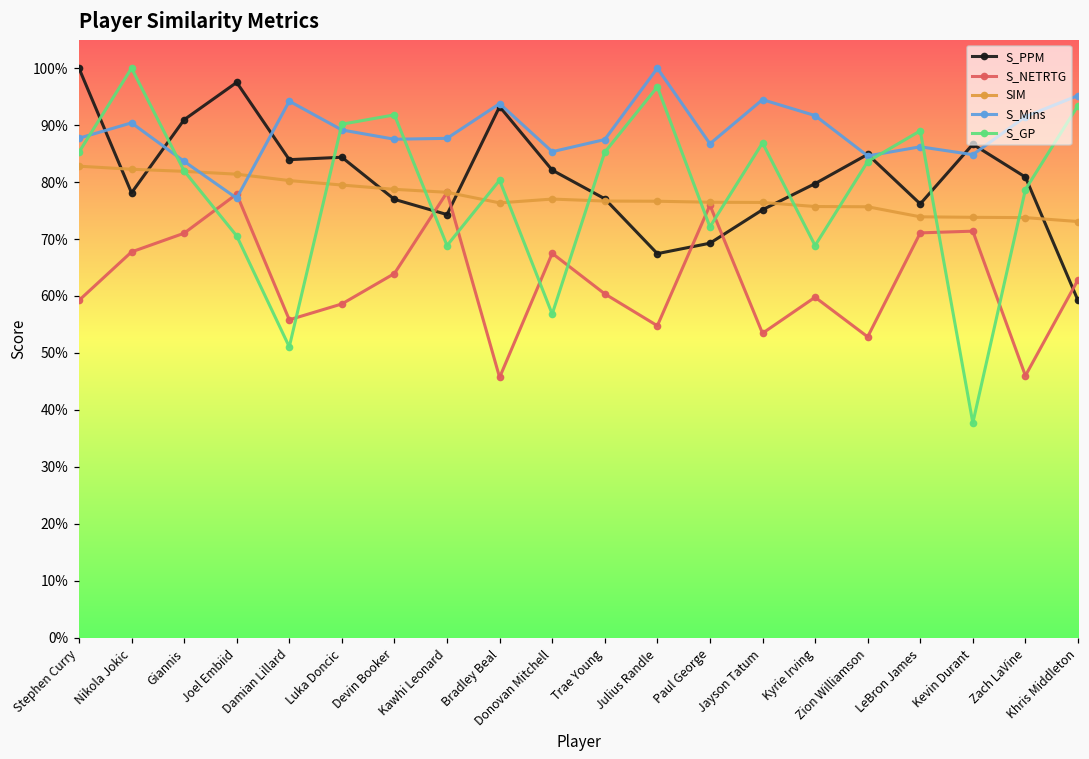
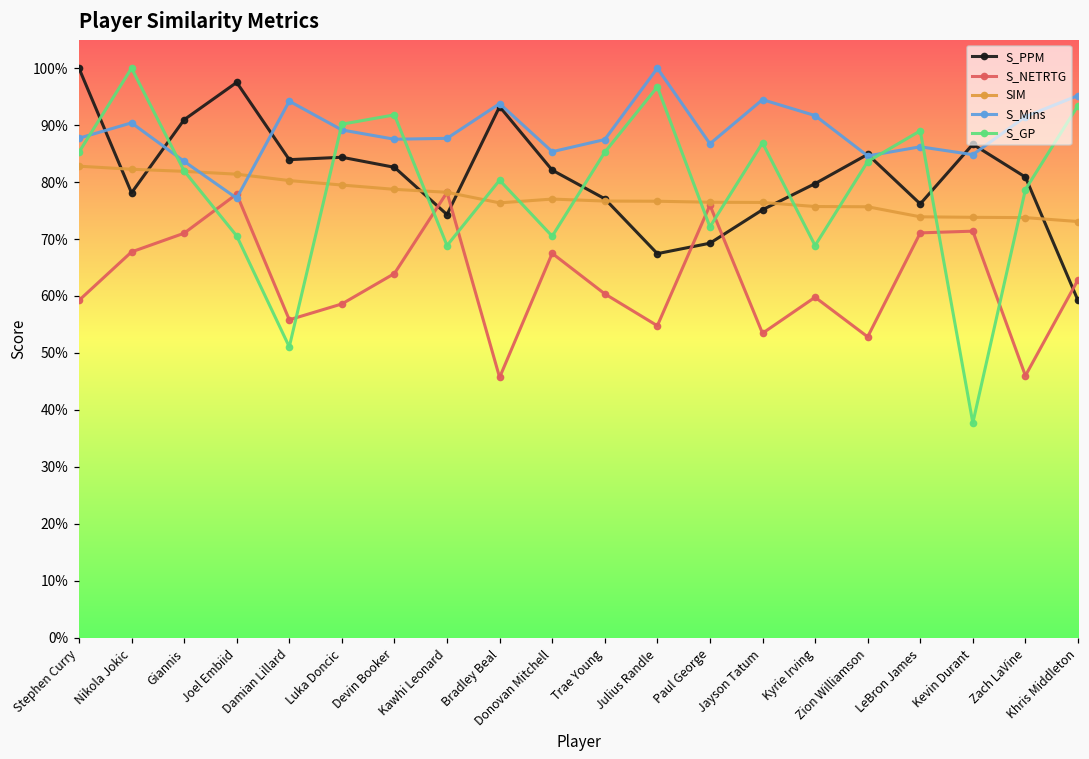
  {
    "S_PPM": {
      "Stephen Curry": "100%",
      "Nikola Jokic": "78%",
      "Giannis": "91%",
      "Joel Embiid": "98%",
      "Damian Lillard": "84%",
      "Luka Doncic": "84%",
-     "Devin Booker": "77%",
+     "Devin Booker": "83%",
      "Kawhi Leonard": "74%",
      "Bradley Beal": "93%",
      "Donovan Mitchell": "82%",
      "Julius Randle": "67%",
      "Paul George": "69%",
      "Jayson Tatum": "75%",
      "Kyrie Irving": "80%",
      "LeBron James": "76%",
      "Kevin Durant": "87%",
      "Zach LaVine": "81%",
      "Khris Middleton": "59%"
    },
    "S_NETRTG": {
      "Stephen Curry": "59%",
      "Nikola Jokic": "68%",
      "Giannis": "71%",
      "Joel Embiid": "78%",
      "Damian Lillard": "56%",
      "Luka Doncic": "59%",
      "Devin Booker": "64%",
      "Bradley Beal": "46%",
      "Donovan Mitchell": "67%",
      "Trae Young": "60%",
      "Julius Randle": "55%",
      "Paul George": "76%",
      "Jayson Tatum": "53%",
      "Kyrie Irving": "60%",
      "Zion Williamson": "53%",
      "LeBron James": "71%",
      "Kevin Durant": "71%",
      "Zach LaVine": "46%",
      "Khris Middleton": "63%"
    },
    "SIM": {
      "Stephen Curry": "83%",
      "Nikola Jokic": "82%",
      "Joel Embiid": "81%",
      "Damian Lillard": "80%",
      "Luka Doncic": "79%",
      "Devin Booker": "79%",
      "Bradley Beal": "76%",
      "Donovan Mitchell": "77%",
      "Julius Randle": "77%",
      "Paul George": "76%",
      "Jayson Tatum": "76%",
      "Kyrie Irving": "76%",
      "Zion Williamson": "76%",
      "LeBron James": "74%",
      "Kevin Durant": "74%",
      "Zach LaVine": "74%",
      "Khris Middleton": "73%"
    },
    "S_Mins": {
      "Stephen Curry": "88%",
      "Nikola Jokic": "90%",
      "Giannis": "84%",
      "Joel Embiid": "77%",
      "Damian Lillard": "94%",
      "Luka Doncic": "89%",
      "Devin Booker": "88%",
      "Kawhi Leonard": "88%",
      "Bradley Beal": "94%",
      "Donovan Mitchell": "85%",
      "Trae Young": "87%",
      "Julius Randle": "100%",
      "Paul George": "87%",
      "Jayson Tatum": "94%",
      "Kyrie Irving": "92%",
      "LeBron James": "86%",
      "Kevin Durant": "85%",
      "Khris Middleton": "95%"
    },
    "S_GP": {
      "Stephen Curry": "85%",
      "Nikola Jokic": "100%",
      "Joel Embiid": "71%",
      "Damian Lillard": "51%",
      "Luka Doncic": "90%",
      "Devin Booker": "92%",
      "Kawhi Leonard": "69%",
      "Bradley Beal": "80%",
-     "Donovan Mitchell": "57%",
+     "Donovan Mitchell": "70%",
      "Trae Young": "85%",
      "Julius Randle": "97%",
      "Paul George": "72%",
      "Jayson Tatum": "87%",
      "Kyrie Irving": "69%",
      "Zion Williamson": "84%",
      "LeBron James": "89%",
      "Kevin Durant": "38%",
      "Zach LaVine": "79%",
      "Khris Middleton": "93%"
    }
  }
